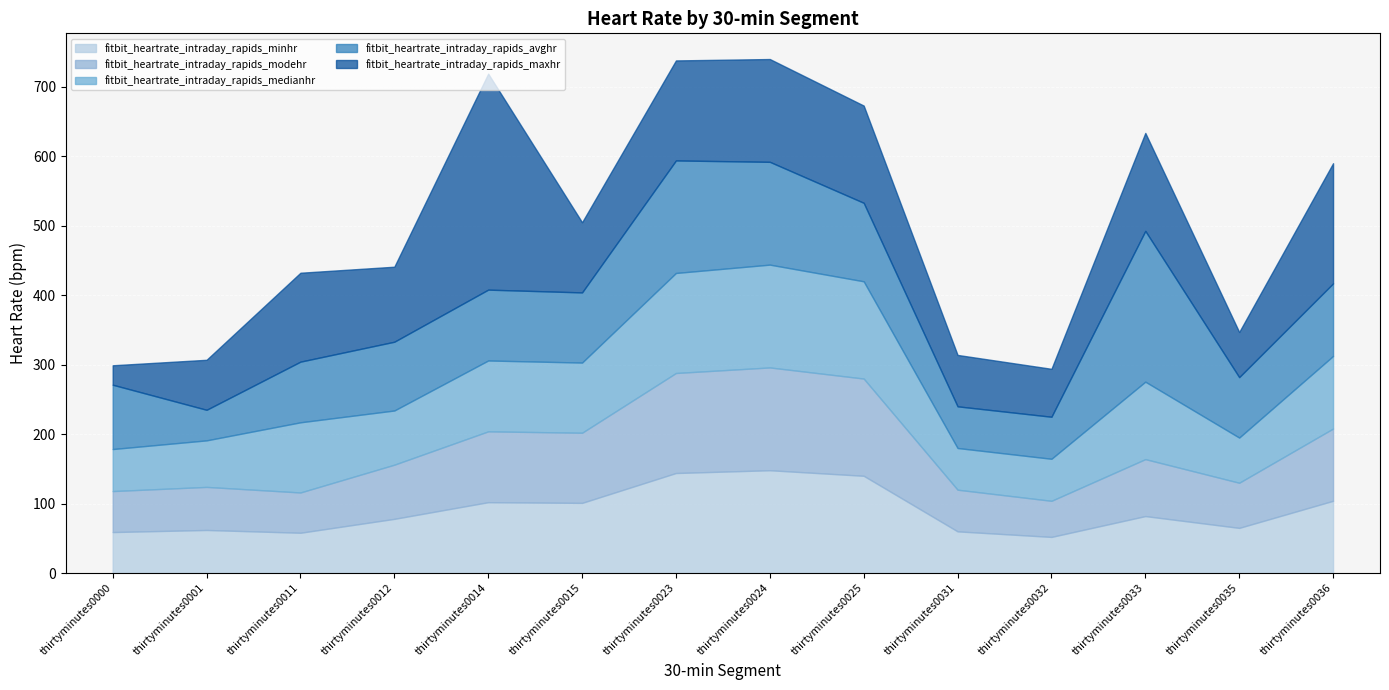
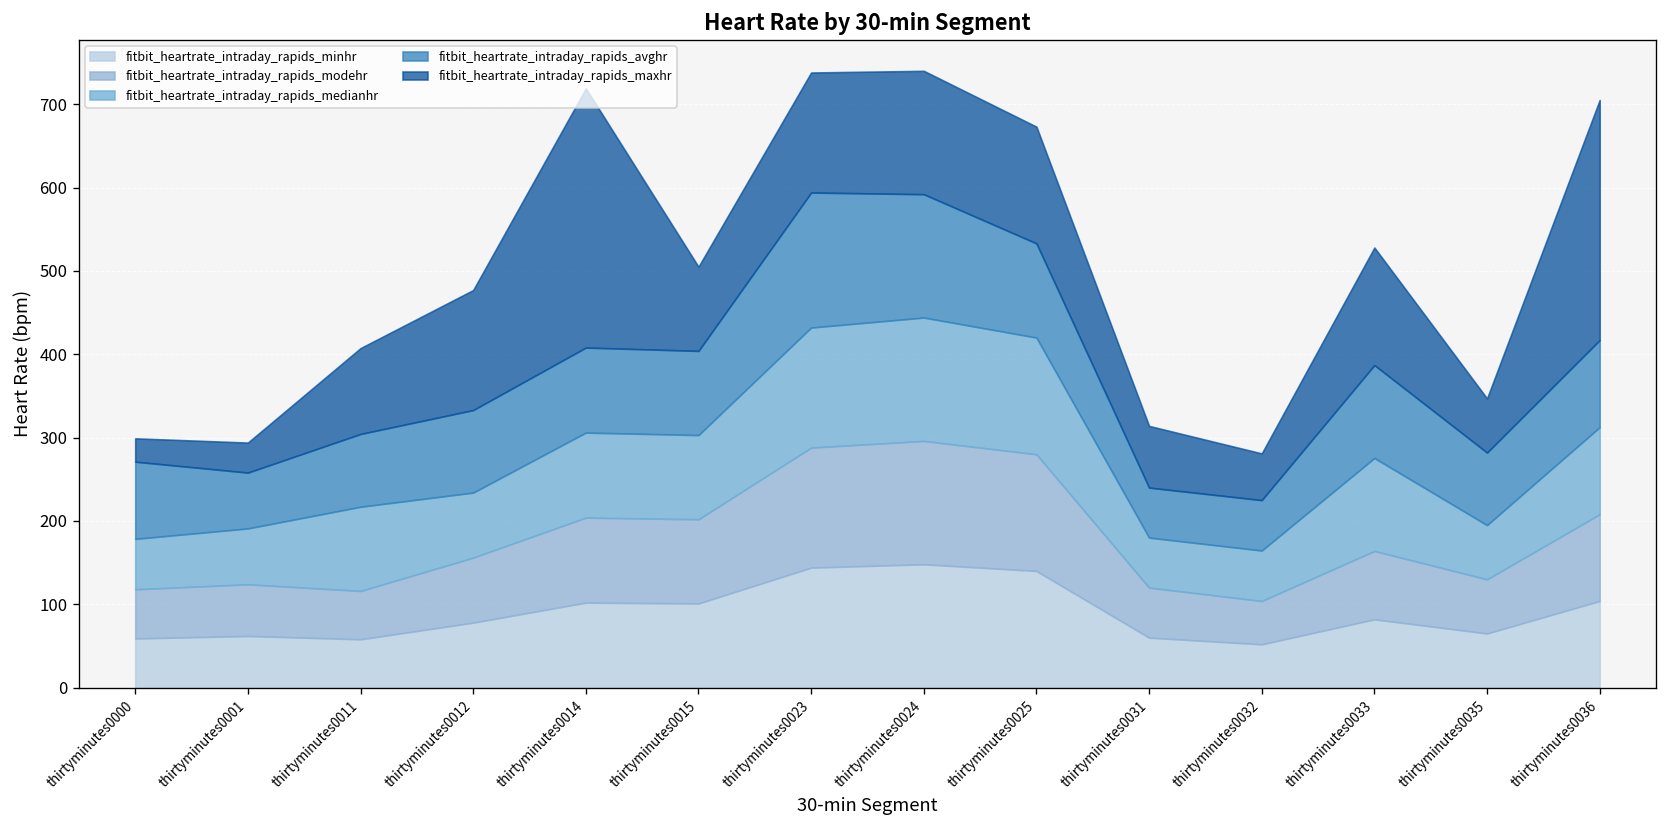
  {
    "fitbit_heartrate_intraday_rapids_avghr": {
      "thirtyminutes0000": 90,
-     "thirtyminutes0001": 40,
+     "thirtyminutes0001": 70,
      "thirtyminutes0011": 90,
      "thirtyminutes0012": 100,
      "thirtyminutes0014": 100,
      "thirtyminutes0015": 100,
      "thirtyminutes0023": 160,
      "thirtyminutes0024": 150,
      "thirtyminutes0025": 110,
      "thirtyminutes0031": 60,
      "thirtyminutes0032": 60,
-     "thirtyminutes0033": 220,
+     "thirtyminutes0033": 110,
      "thirtyminutes0035": 90,
      "thirtyminutes0036": 100
    },
    "fitbit_heartrate_intraday_rapids_maxhr": {
      "thirtyminutes0000": 30,
-     "thirtyminutes0001": 70,
-     "thirtyminutes0011": 130,
-     "thirtyminutes0012": 110,
+     "thirtyminutes0001": 40,
+     "thirtyminutes0011": 100,
+     "thirtyminutes0012": 140,
      "thirtyminutes0015": 100,
      "thirtyminutes0023": 140,
      "thirtyminutes0024": 150,
      "thirtyminutes0025": 140,
      "thirtyminutes0031": 70,
-     "thirtyminutes0032": 70,
+     "thirtyminutes0032": 60,
      "thirtyminutes0033": 140,
      "thirtyminutes0035": 70,
-     "thirtyminutes0036": 170
+     "thirtyminutes0036": 290
    }
  }
